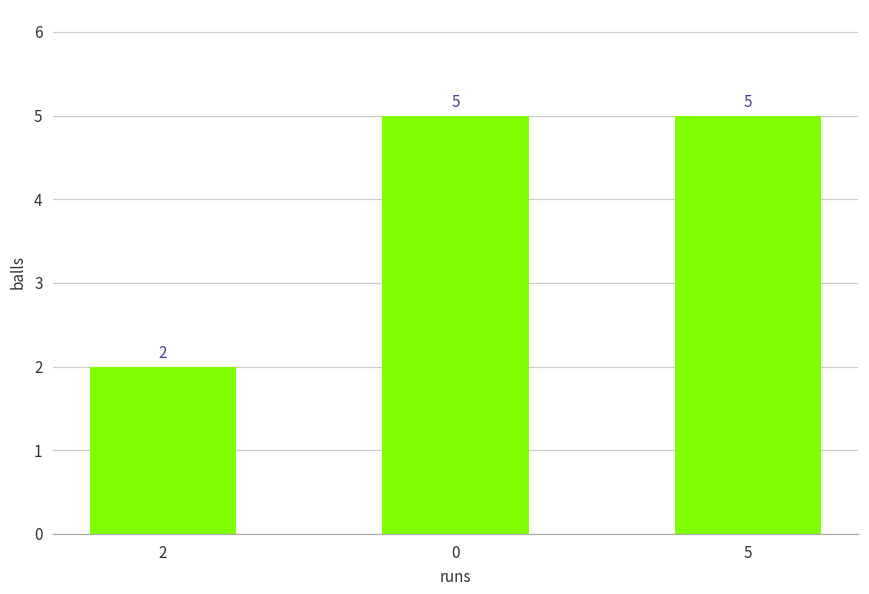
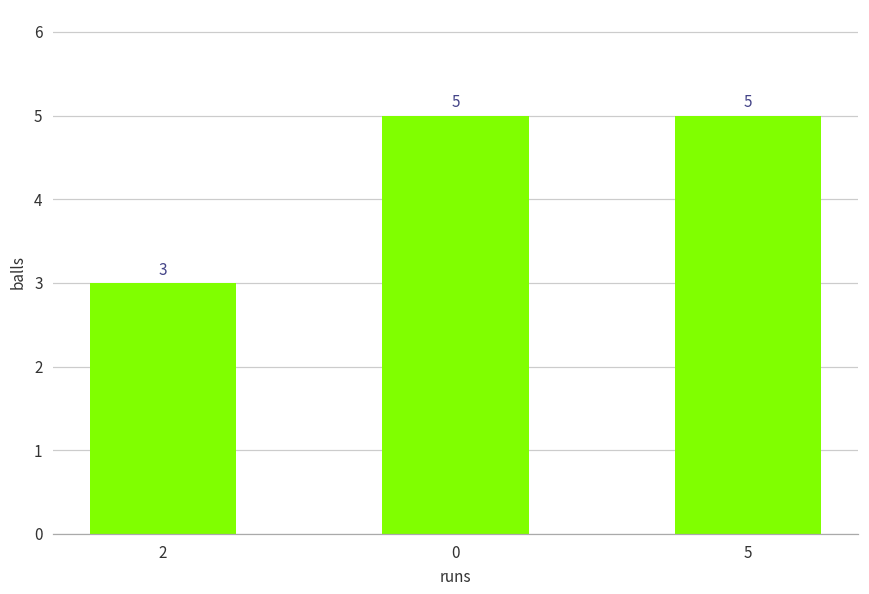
  {
-   "2": 2,
+   "2": 3,
    "0": 5,
    "5": 5
  }
